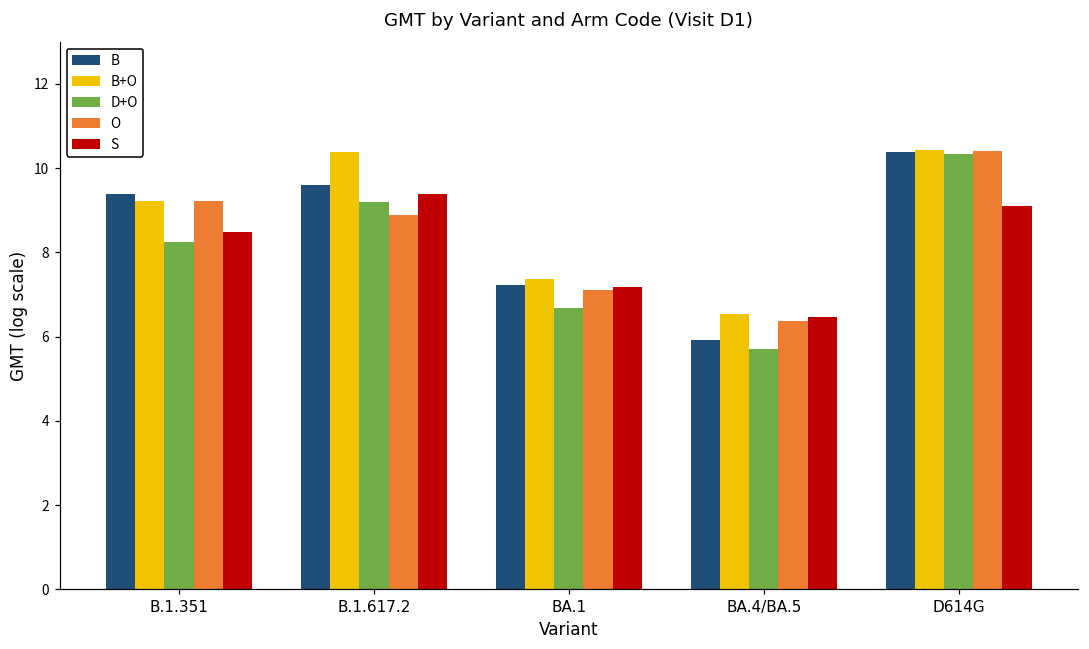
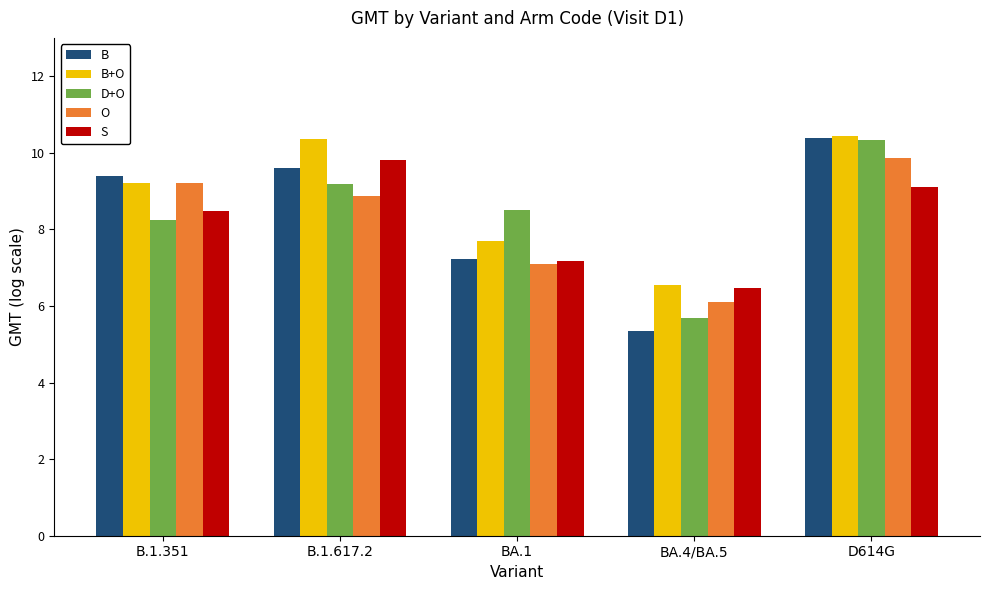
  {
    "B": {
      "B.1.351": 9.4,
      "B.1.617.2": 9.6,
      "BA.1": 7.2,
-     "BA.4/BA.5": 5.9,
+     "BA.4/BA.5": 5.3,
      "D614G": 10.4
    },
    "B+O": {
      "B.1.351": 9.2,
      "B.1.617.2": 10.4,
-     "BA.1": 7.4,
+     "BA.1": 7.7,
      "BA.4/BA.5": 6.5,
      "D614G": 10.4
    },
    "D+O": {
      "B.1.351": 8.2,
      "B.1.617.2": 9.2,
-     "BA.1": 6.7,
+     "BA.1": 8.5,
      "BA.4/BA.5": 5.7,
      "D614G": 10.3
    },
    "O": {
      "B.1.351": 9.2,
      "B.1.617.2": 8.9,
      "BA.1": 7.1,
-     "BA.4/BA.5": 6.4,
-     "D614G": 10.4
+     "BA.4/BA.5": 6.1,
+     "D614G": 9.9
    },
    "S": {
      "B.1.351": 8.5,
-     "B.1.617.2": 9.4,
+     "B.1.617.2": 9.8,
      "BA.1": 7.2,
      "BA.4/BA.5": 6.5,
      "D614G": 9.1
    }
  }
